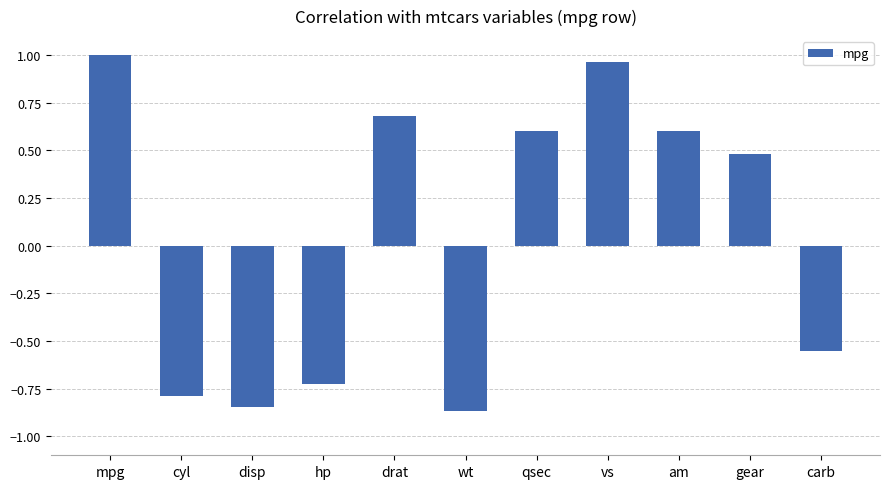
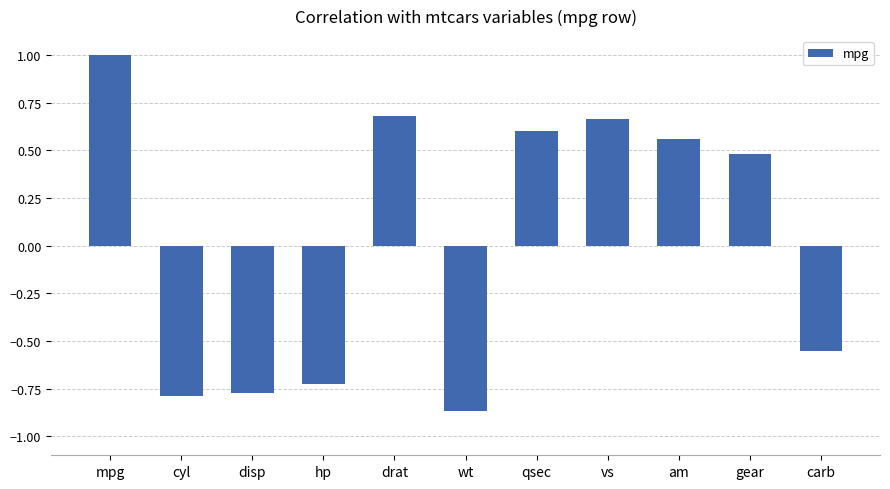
  {
    "mpg": 1.00,
    "cyl": -0.79,
-   "disp": -0.85,
+   "disp": -0.77,
    "hp": -0.73,
    "drat": 0.68,
    "wt": -0.87,
    "qsec": 0.60,
-   "vs": 0.97,
-   "am": 0.60,
+   "vs": 0.66,
+   "am": 0.56,
    "gear": 0.48,
    "carb": -0.55
  }
